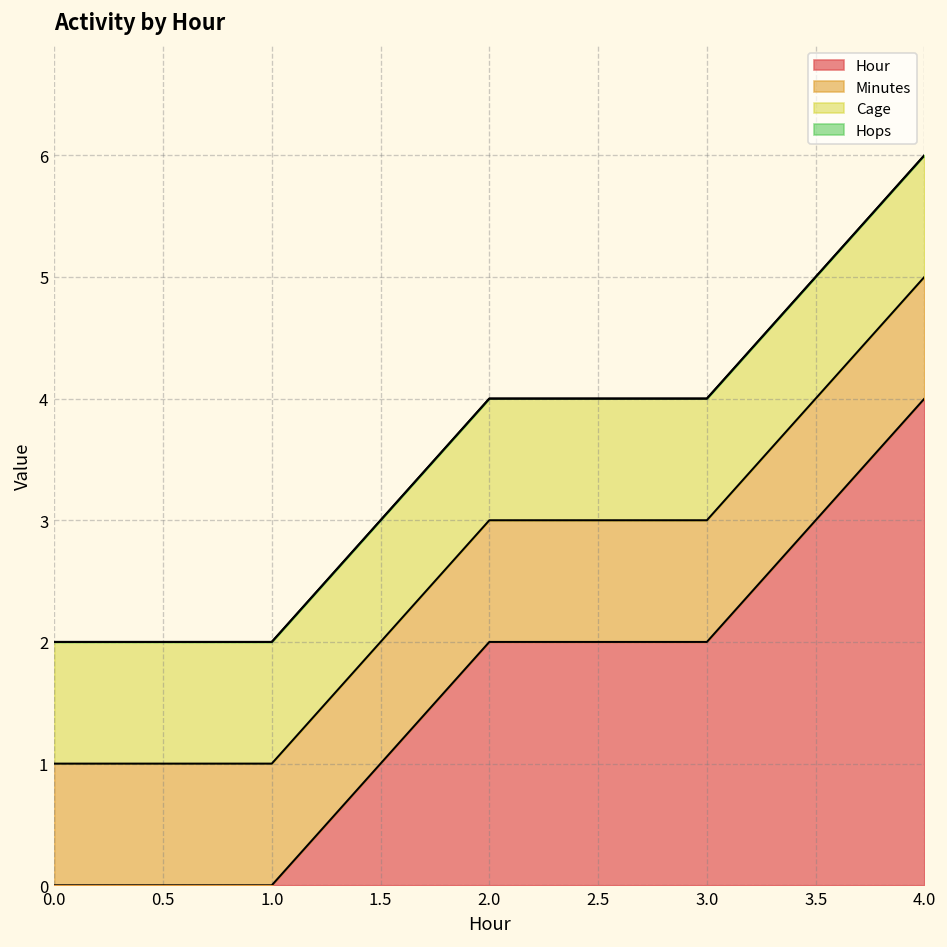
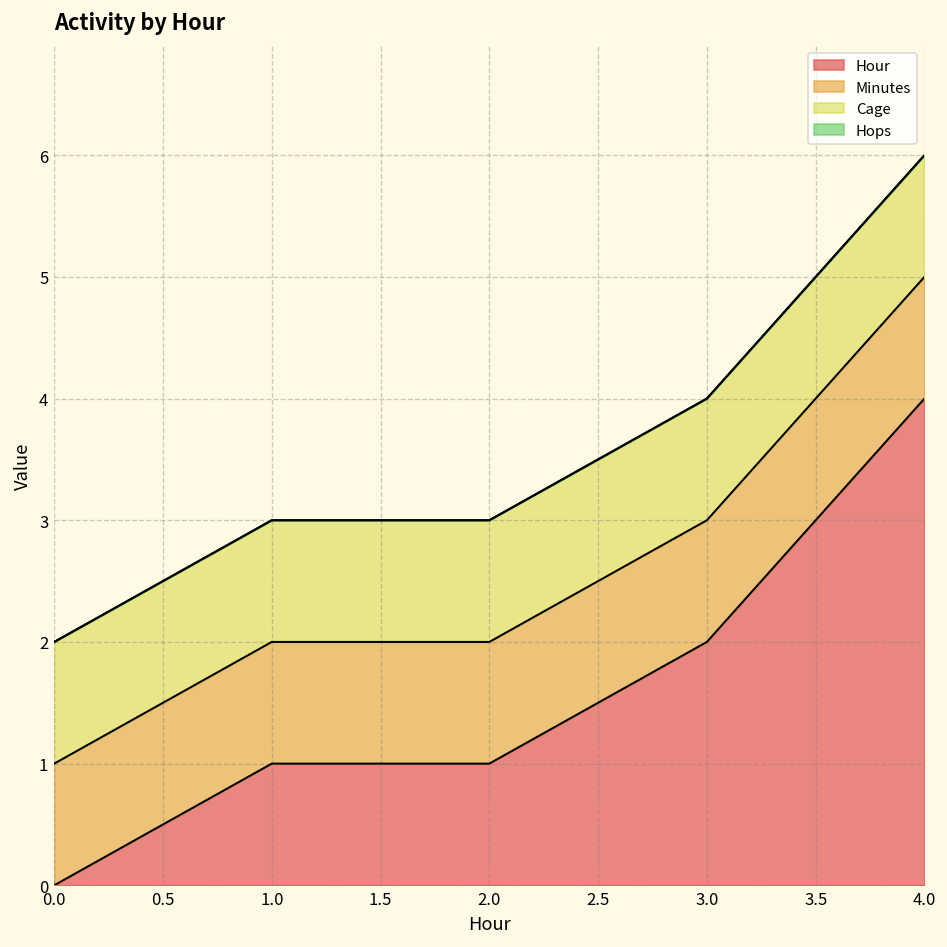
  {
    "Hour": {
      "0.0": 0,
-     "1.0": 0,
-     "2.0": 2,
+     "1.0": 1,
+     "2.0": 1,
      "3.0": 2,
      "4.0": 4
    },
    "Minutes": {
      "0.0": 1,
      "1.0": 1,
      "2.0": 1,
      "3.0": 1,
      "4.0": 1
    }
  }
